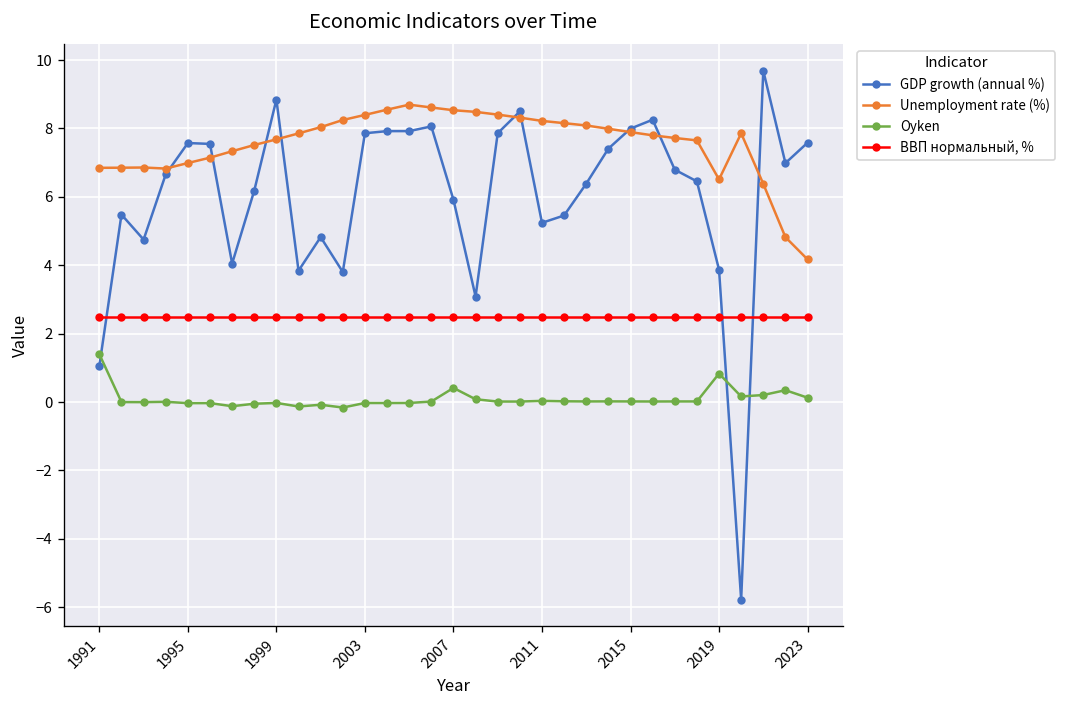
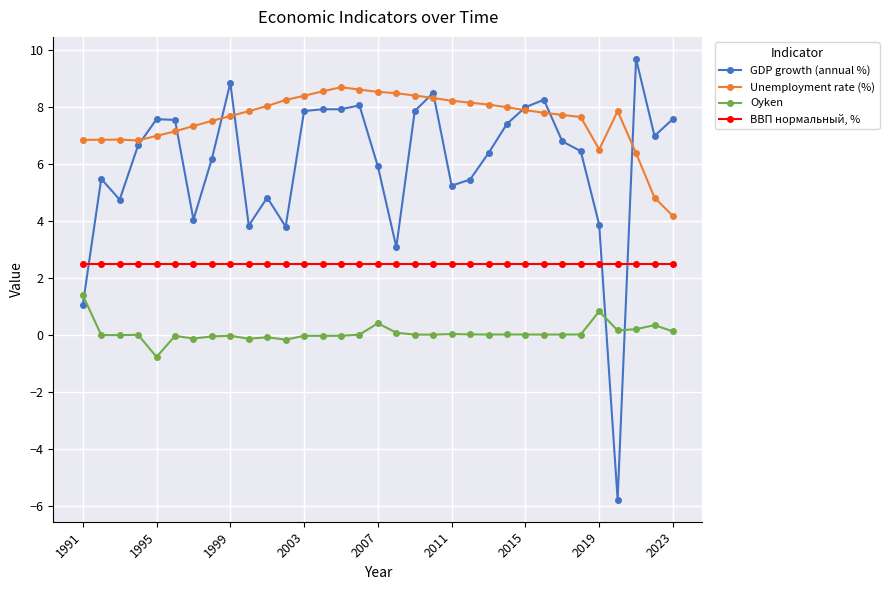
  {
    "GDP growth (annual %)": {
      "1991": 1.1,
      "1995": 7.6,
      "1999": 8.8,
      "2003": 7.9,
      "2007": 5.9,
      "2011": 5.2,
      "2015": 8.0,
      "2019": 3.9,
      "2023": 7.6
    },
    "Unemployment rate (%)": {
      "1991": 6.9,
      "1995": 7.0,
      "1999": 7.7,
      "2003": 8.4,
      "2007": 8.5,
      "2011": 8.2,
      "2015": 7.9,
      "2019": 6.5,
      "2023": 4.2
    },
    "Oyken": {
      "1991": 1.4,
-     "1995": 0.0,
+     "1995": -0.8,
      "1999": 0.0,
      "2003": 0.0,
      "2007": 0.4,
      "2011": 0.0,
      "2015": 0.0,
      "2019": 0.8,
      "2023": 0.1
    },
    "ВВП нормальный, %": {
      "1991": 2.5,
      "1995": 2.5,
      "1999": 2.5,
      "2003": 2.5,
      "2007": 2.5,
      "2011": 2.5,
      "2015": 2.5,
      "2019": 2.5,
      "2023": 2.5
    }
  }
